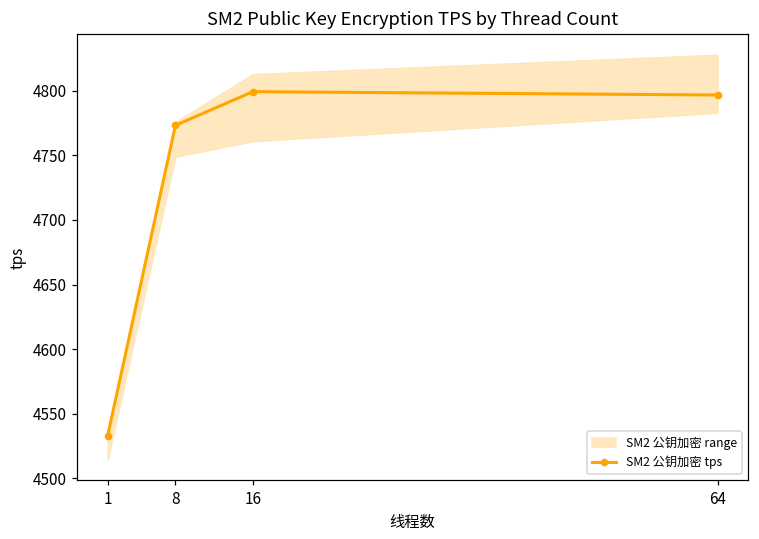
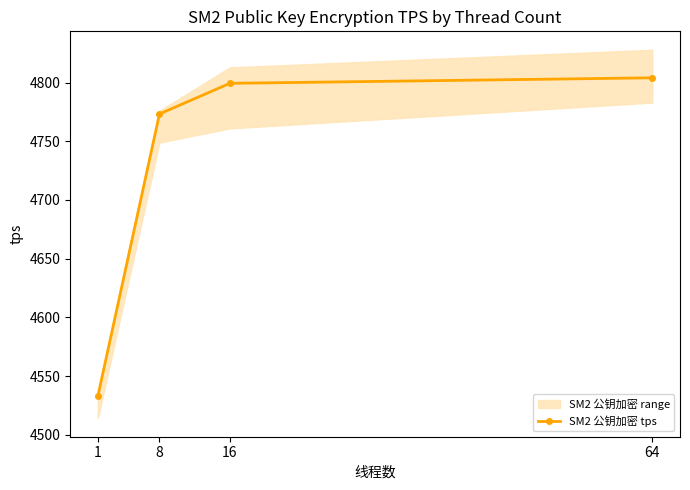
  {
    "SM2 公钥加密 tps": {
      "1": 4533,
      "8": 4773,
      "16": 4799,
-     "64": 4797
+     "64": 4804
    }
  }
